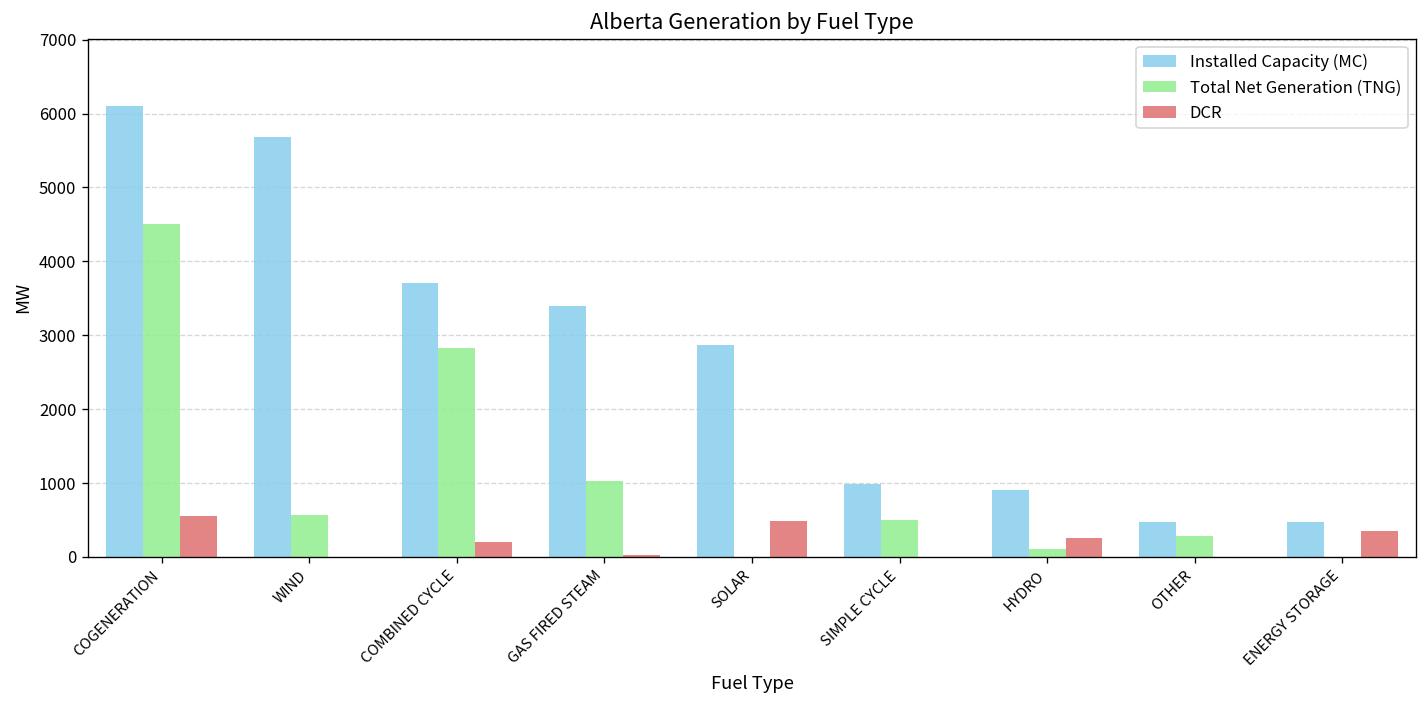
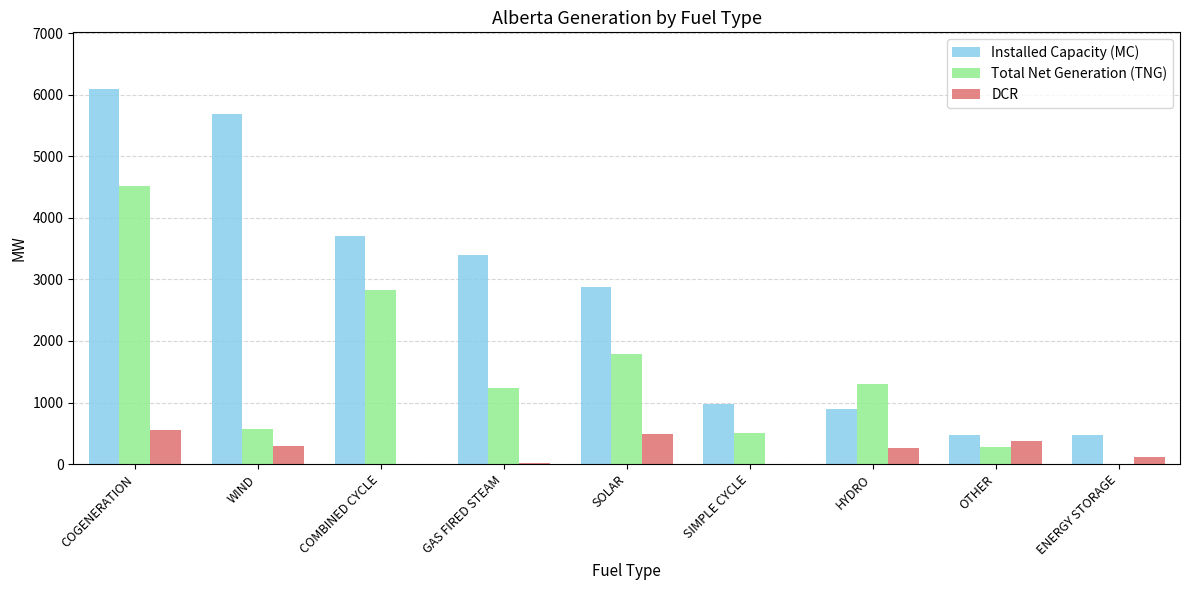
  {
    "Installed Capacity (MC)": {
      "COGENERATION": 6100,
      "WIND": 5700,
      "COMBINED CYCLE": 3700,
      "GAS FIRED STEAM": 3400,
      "SOLAR": 2900,
      "SIMPLE CYCLE": 1000,
      "HYDRO": 900,
      "OTHER": 500,
      "ENERGY STORAGE": 500
    },
    "Total Net Generation (TNG)": {
      "COGENERATION": 4500,
      "WIND": 600,
      "COMBINED CYCLE": 2800,
-     "GAS FIRED STEAM": 1000,
-     "SOLAR": 0,
+     "GAS FIRED STEAM": 1200,
+     "SOLAR": 1800,
      "SIMPLE CYCLE": 500,
-     "HYDRO": 100,
+     "HYDRO": 1300,
      "OTHER": 300,
      "ENERGY STORAGE": 0
    },
    "DCR": {
      "COGENERATION": 600,
-     "WIND": 0,
-     "COMBINED CYCLE": 200,
+     "WIND": 300,
+     "COMBINED CYCLE": 0,
      "SOLAR": 500,
      "SIMPLE CYCLE": 0,
      "HYDRO": 300,
-     "OTHER": 0,
-     "ENERGY STORAGE": 400
+     "OTHER": 400,
+     "ENERGY STORAGE": 100
    }
  }
